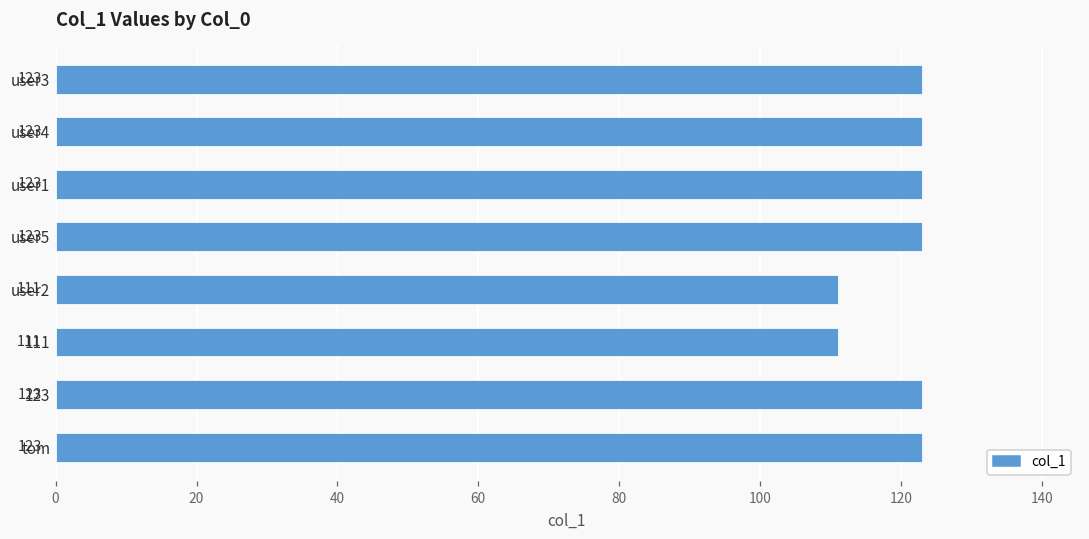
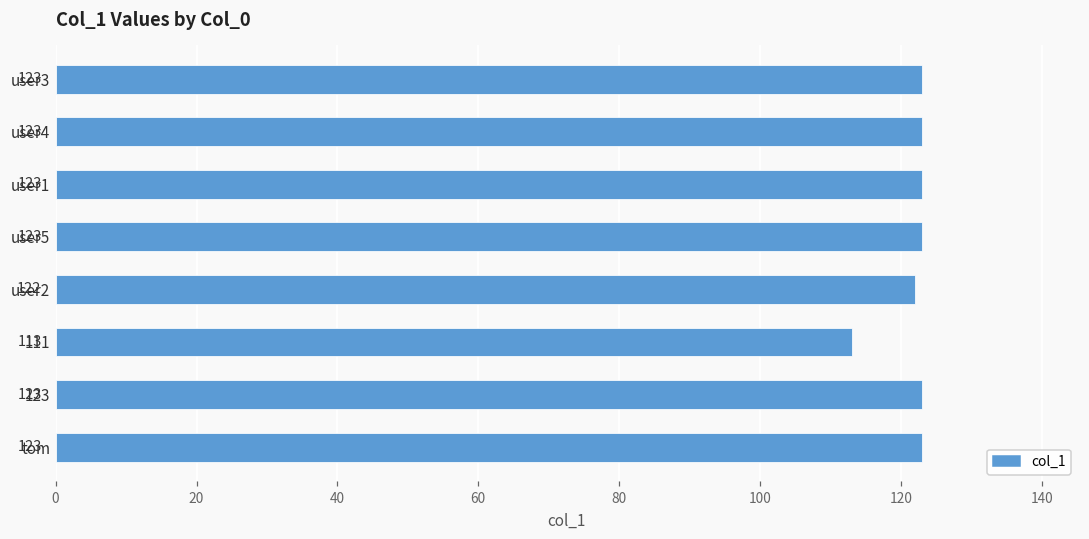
  {
-   "user2": 111,
-   "111": 111
+   "user2": 122,
+   "111": 113
  }
